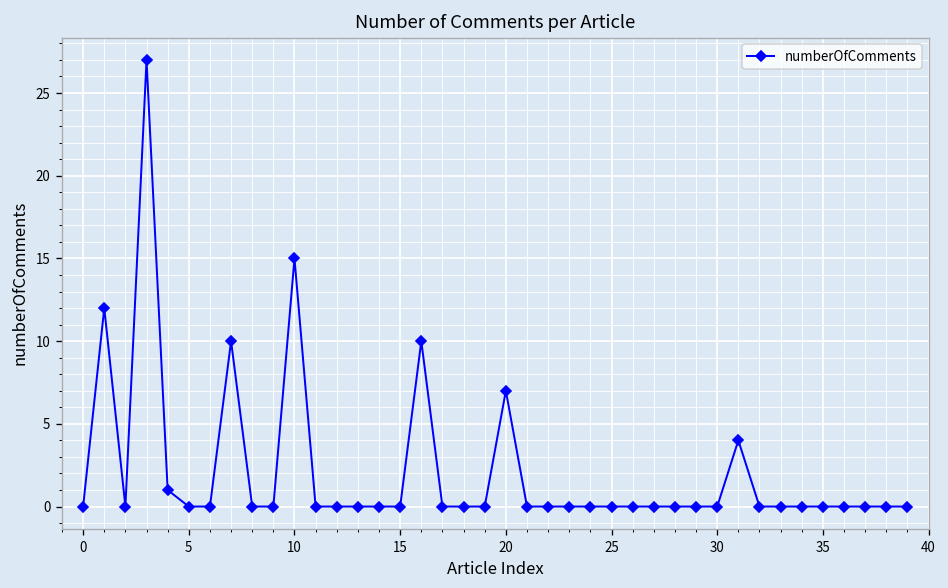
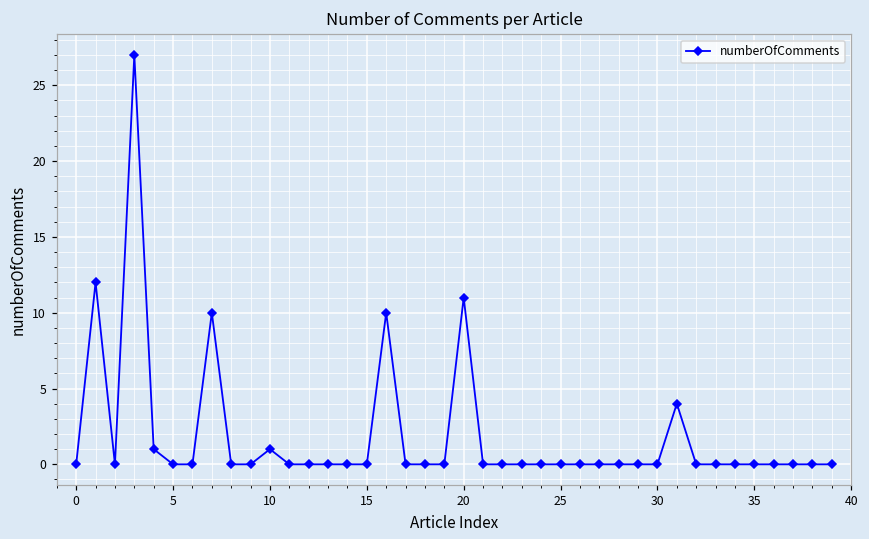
  {
    "0": 0,
    "5": 0,
-   "10": 15,
+   "10": 1,
    "15": 0,
-   "20": 7,
+   "20": 11,
    "25": 0,
    "30": 0,
    "35": 0
  }
